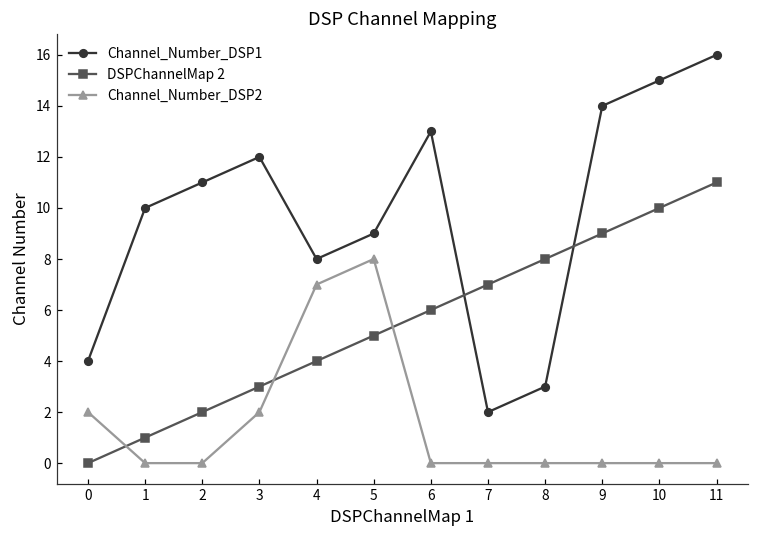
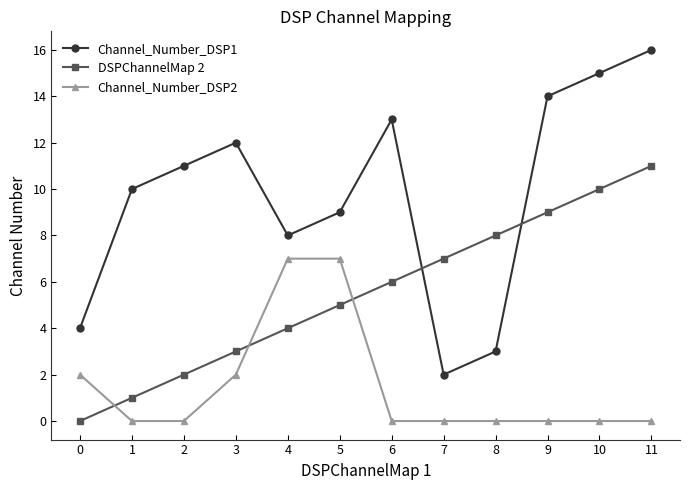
  {
    "Channel_Number_DSP2": {
      "0": 2,
      "1": 0,
      "2": 0,
      "3": 2,
      "4": 7,
-     "5": 8,
+     "5": 7,
      "6": 0,
      "7": 0,
      "8": 0,
      "9": 0,
      "10": 0,
      "11": 0
    }
  }
